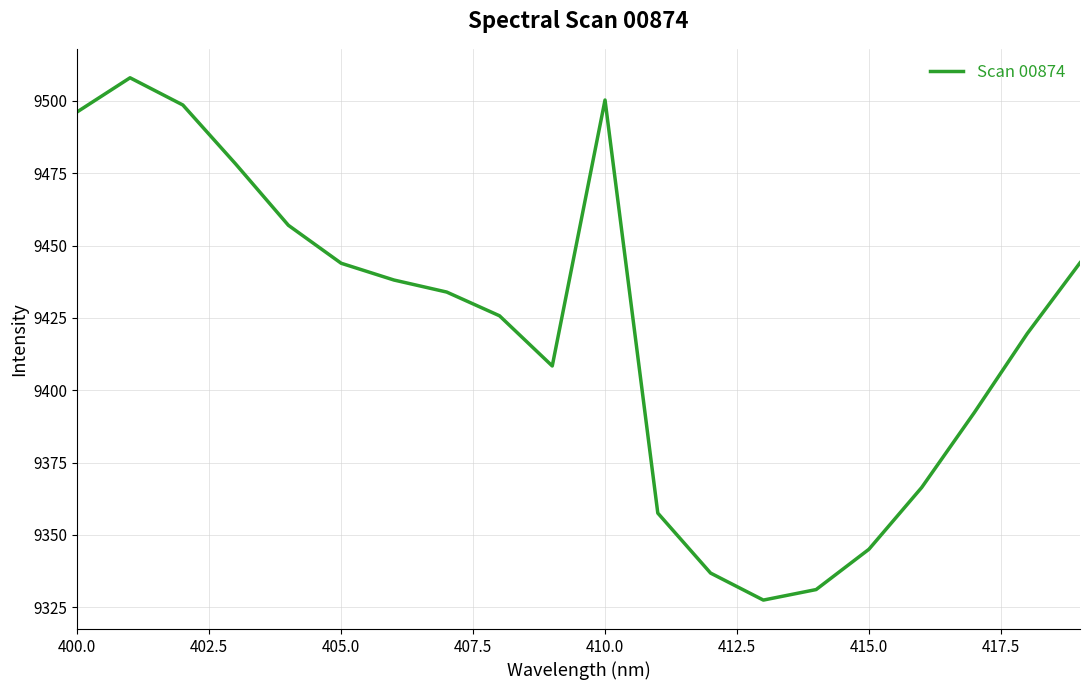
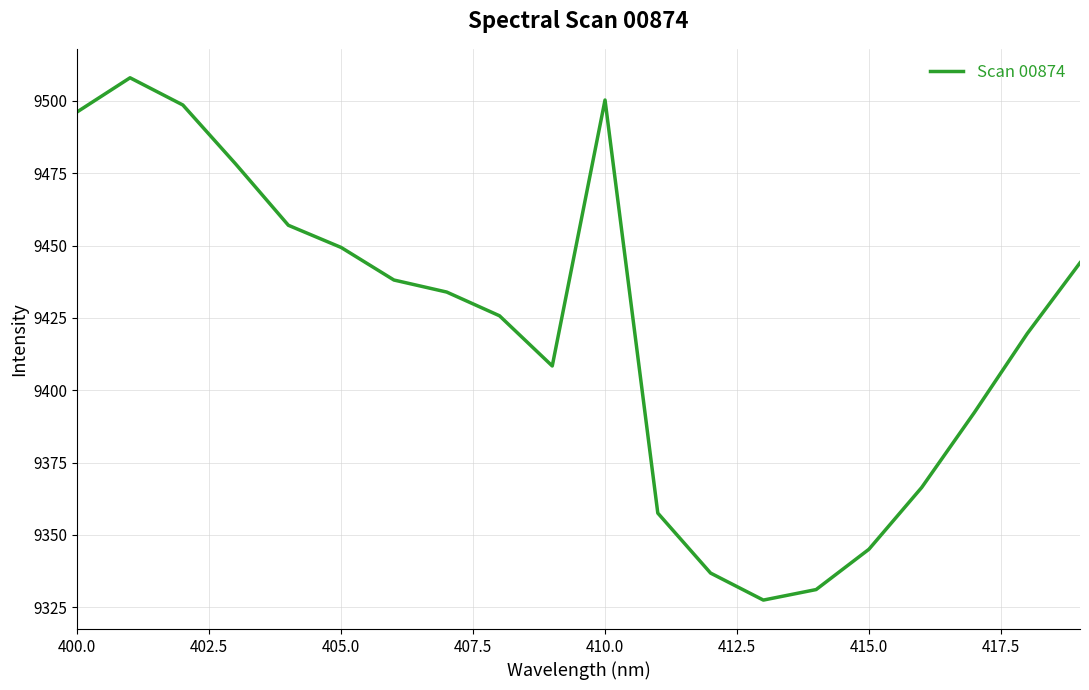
  {
    "400.0": 9496,
-   "405.0": 9444,
+   "405.0": 9449,
    "410.0": 9500,
    "415.0": 9345
  }
